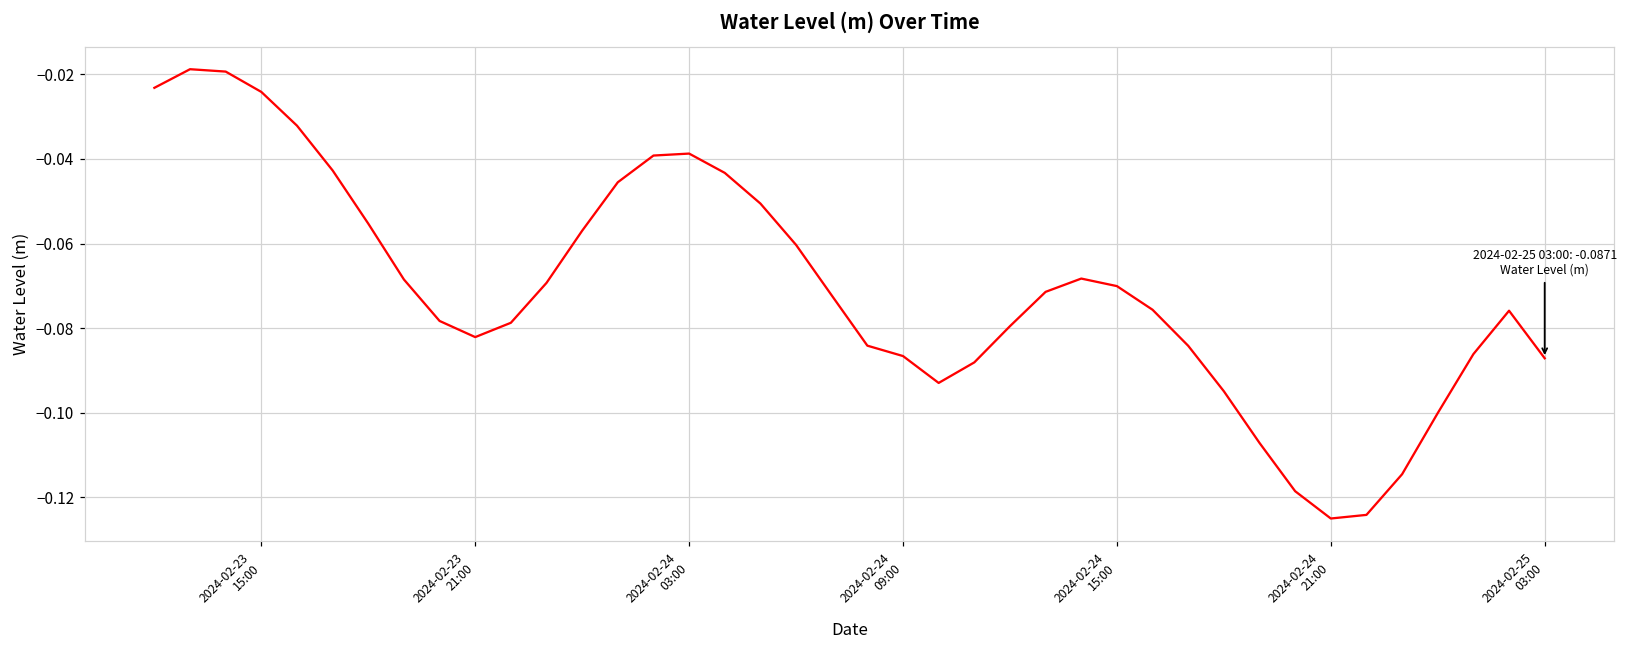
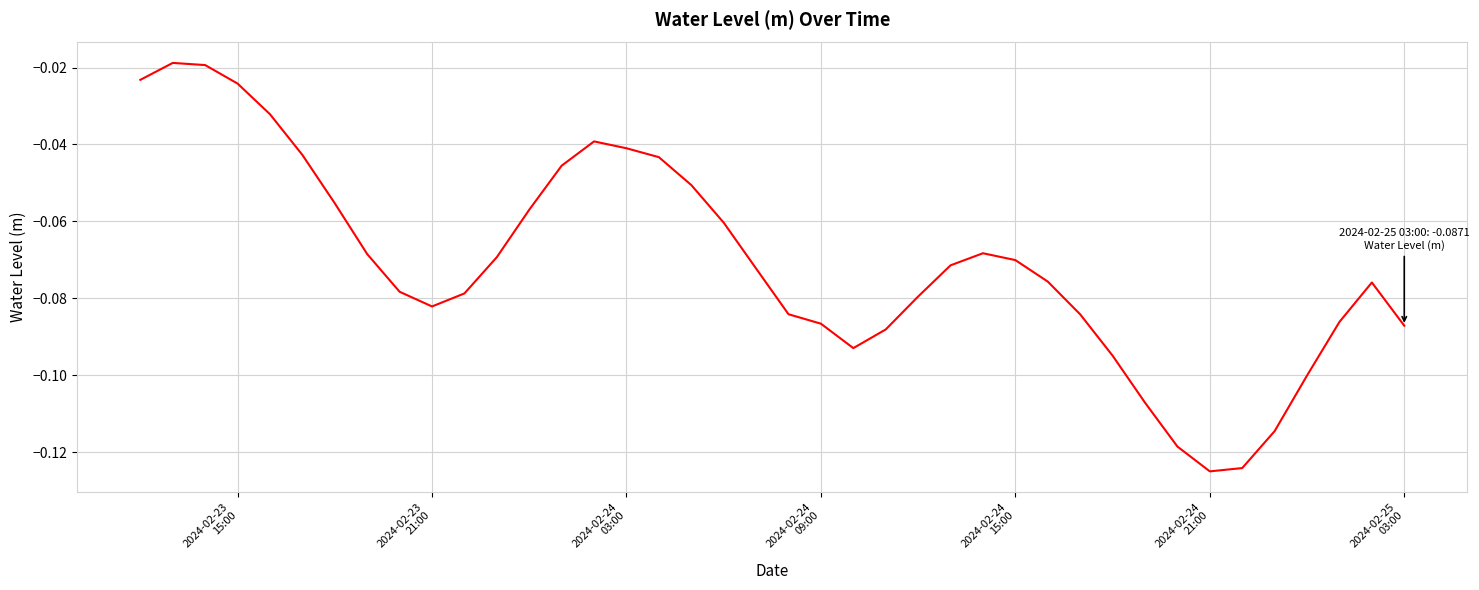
  {
    "2024-02-23 15:00": -0.024,
    "2024-02-23 21:00": -0.082,
-   "2024-02-24 03:00": -0.039,
+   "2024-02-24 03:00": -0.041,
    "2024-02-24 09:00": -0.087,
    "2024-02-24 15:00": -0.070,
    "2024-02-24 21:00": -0.125,
    "2024-02-25 03:00": -0.087
  }
